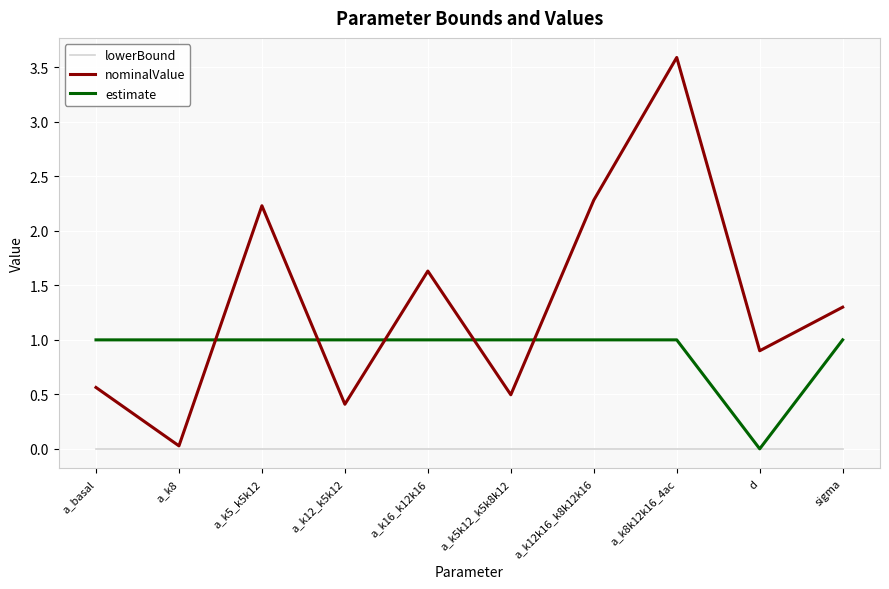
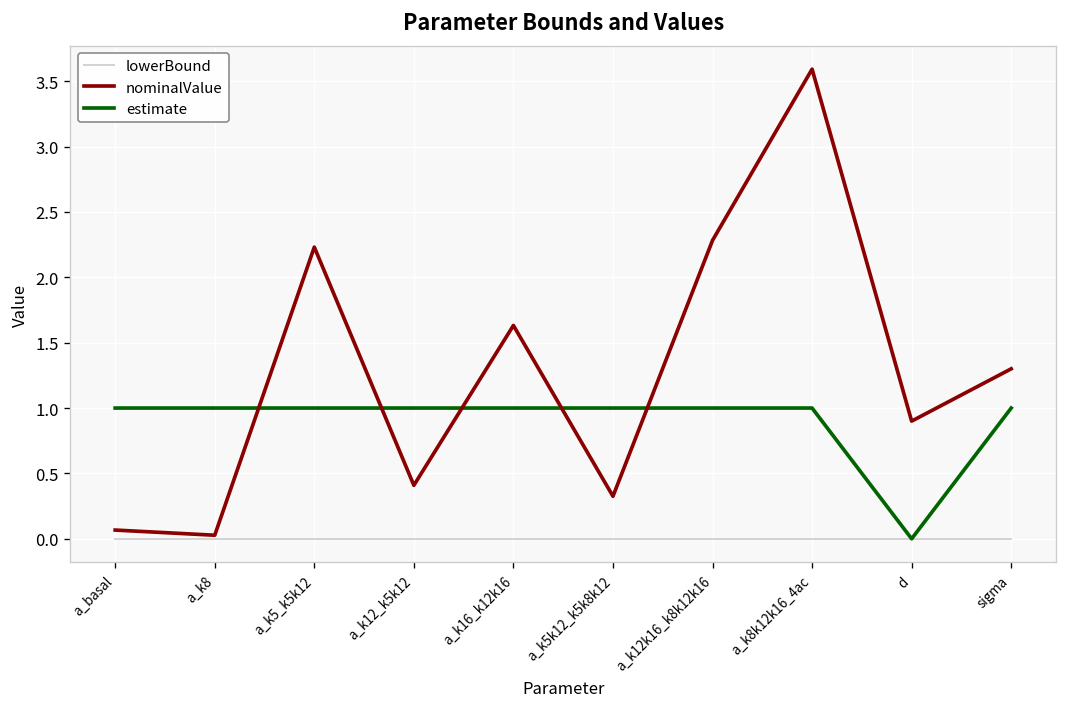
  {
    "lowerBound": {
      "a_basal": 0.00,
      "a_k8": 0.00,
      "a_k5_k5k12": 0.00,
      "a_k12_k5k12": 0.00,
      "a_k16_k12k16": 0.00,
      "a_k5k12_k5k8k12": 0.00,
      "a_k12k16_k8k12k16": 0.00,
      "a_k8k12k16_4ac": 0.00,
      "sigma": 0.00
    },
    "nominalValue": {
-     "a_basal": 0.56,
+     "a_basal": 0.07,
      "a_k8": 0.03,
      "a_k5_k5k12": 2.23,
      "a_k12_k5k12": 0.41,
      "a_k16_k12k16": 1.63,
-     "a_k5k12_k5k8k12": 0.50,
+     "a_k5k12_k5k8k12": 0.33,
      "a_k12k16_k8k12k16": 2.28,
      "a_k8k12k16_4ac": 3.59,
      "d": 0.90,
      "sigma": 1.30
    },
    "estimate": {
      "a_basal": 1.00,
      "a_k8": 1.00,
      "a_k5_k5k12": 1.00,
      "a_k12_k5k12": 1.00,
      "a_k16_k12k16": 1.00,
      "a_k5k12_k5k8k12": 1.00,
      "a_k12k16_k8k12k16": 1.00,
      "a_k8k12k16_4ac": 1.00,
      "sigma": 1.00
    }
  }
